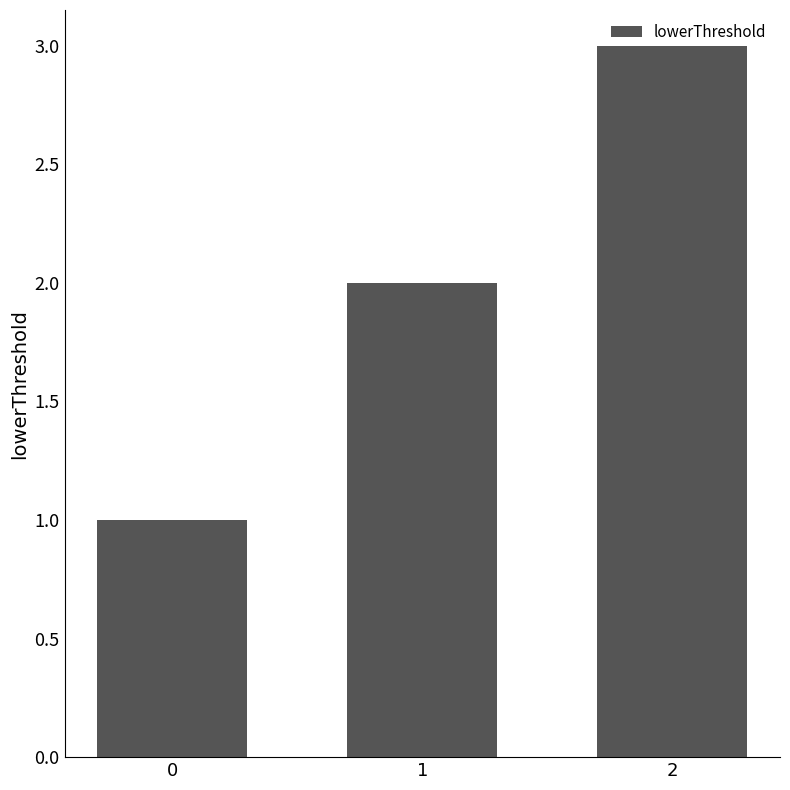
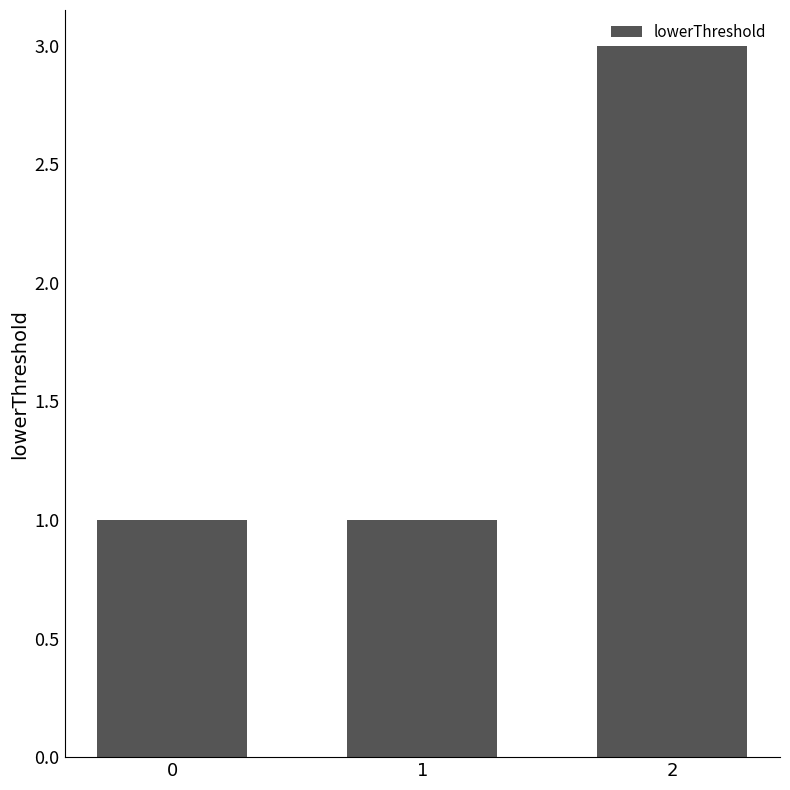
  {
    "0": 1,
-   "1": 2,
+   "1": 1,
    "2": 3
  }
